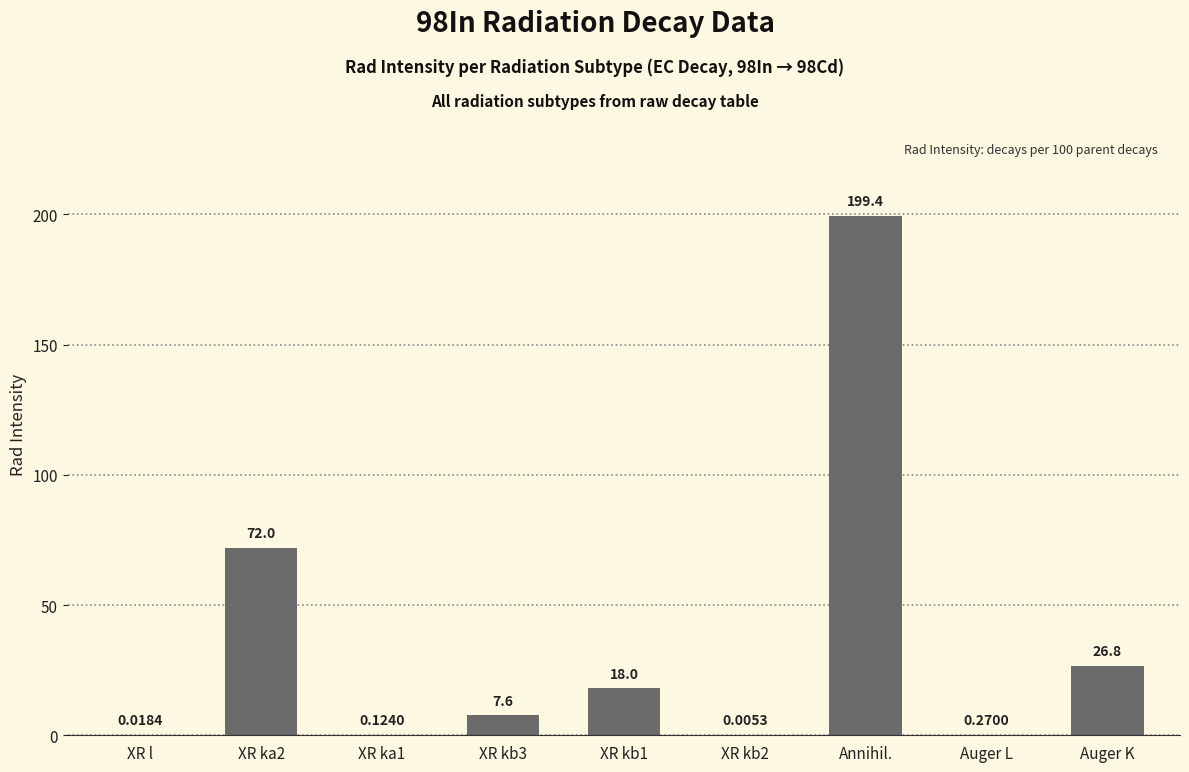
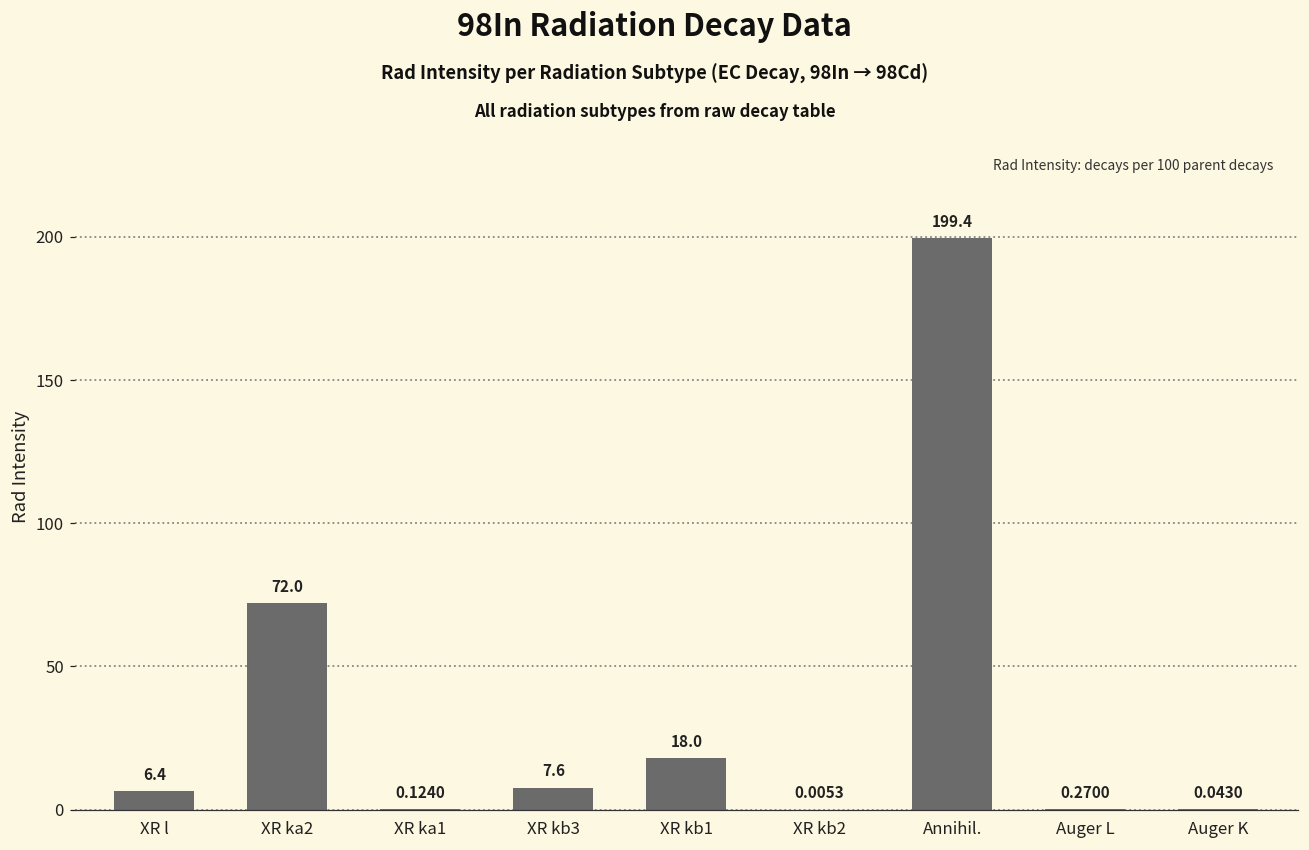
  {
-   "XR l": 0.0184,
+   "XR l": 6.4,
    "XR ka2": 72.0,
    "XR ka1": 0.1240,
    "XR kb3": 7.6,
    "XR kb1": 18.0,
    "XR kb2": 0.0053,
    "Annihil.": 199.4,
    "Auger L": 0.2700,
-   "Auger K": 26.8
+   "Auger K": 0.0430
  }
